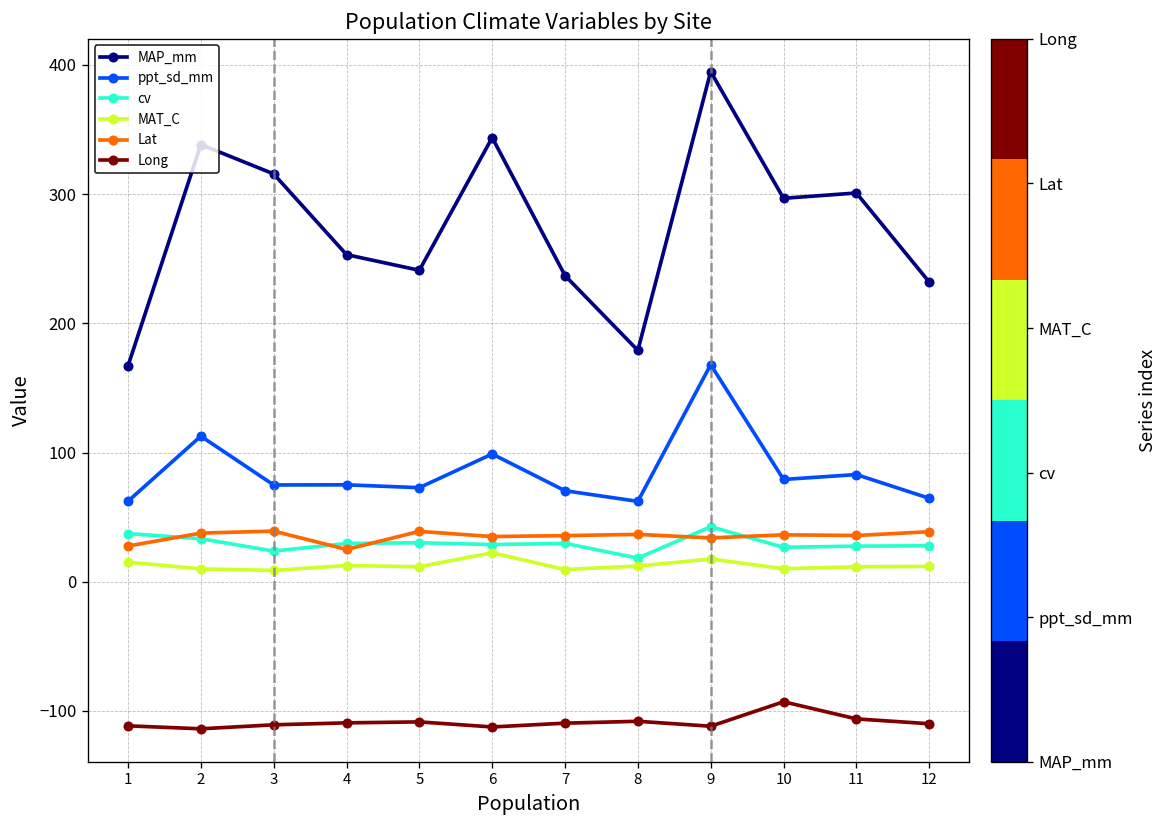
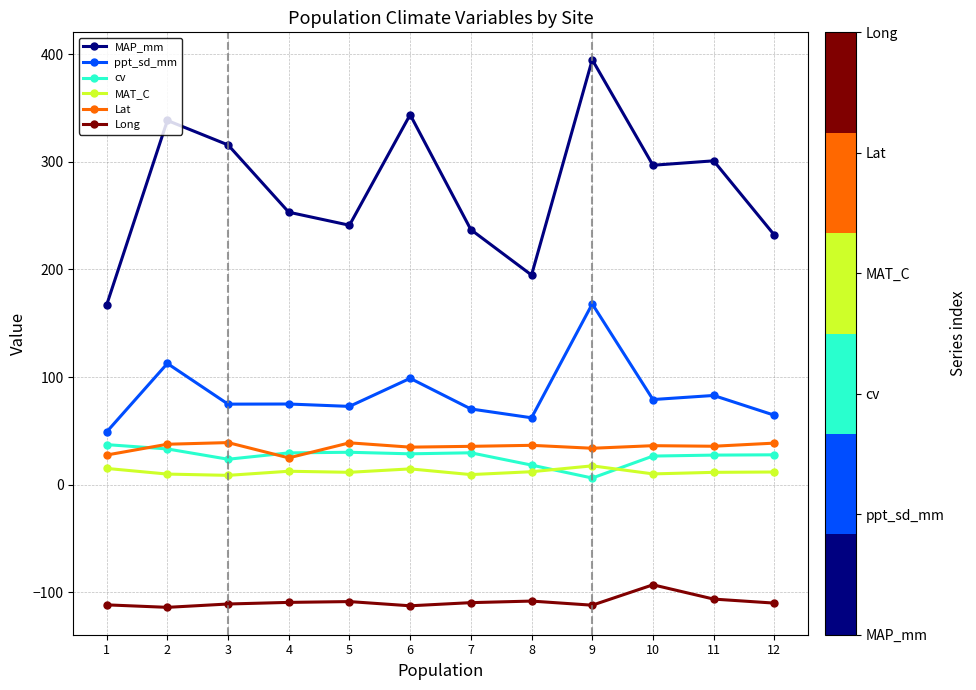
  {
    "MAP_mm": {
      "1": 167,
      "3": 316,
      "4": 253,
      "5": 241,
      "6": 344,
      "7": 237,
-     "8": 179,
+     "8": 195,
      "9": 395,
      "10": 297,
      "11": 301,
      "12": 232
    },
    "ppt_sd_mm": {
-     "1": 62,
+     "1": 49,
      "2": 113,
      "3": 75,
      "4": 75,
      "5": 73,
      "6": 99,
      "7": 70,
      "8": 62,
      "9": 168,
      "10": 79,
      "11": 83,
      "12": 65
    },
    "cv": {
      "1": 37,
      "2": 33,
      "3": 24,
      "4": 30,
      "5": 30,
      "6": 29,
      "7": 30,
      "8": 18,
-     "9": 43,
+     "9": 6,
      "10": 27,
      "11": 28,
      "12": 28
    },
    "MAT_C": {
      "1": 15,
      "2": 10,
      "3": 9,
      "4": 13,
      "5": 12,
-     "6": 22,
+     "6": 15,
      "7": 9,
      "8": 12,
      "9": 18,
      "10": 10,
      "11": 12,
      "12": 12
    },
    "Lat": {
      "1": 28,
      "2": 38,
      "3": 39,
      "4": 25,
      "5": 39,
      "6": 35,
      "7": 36,
      "8": 37,
      "9": 34,
      "10": 36,
      "11": 36,
      "12": 39
    },
    "Long": {
      "1": -112,
      "2": -114,
      "3": -111,
      "4": -109,
      "5": -108,
      "6": -112,
      "7": -109,
      "8": -108,
      "9": -112,
      "10": -93,
      "11": -106,
      "12": -110
    }
  }
